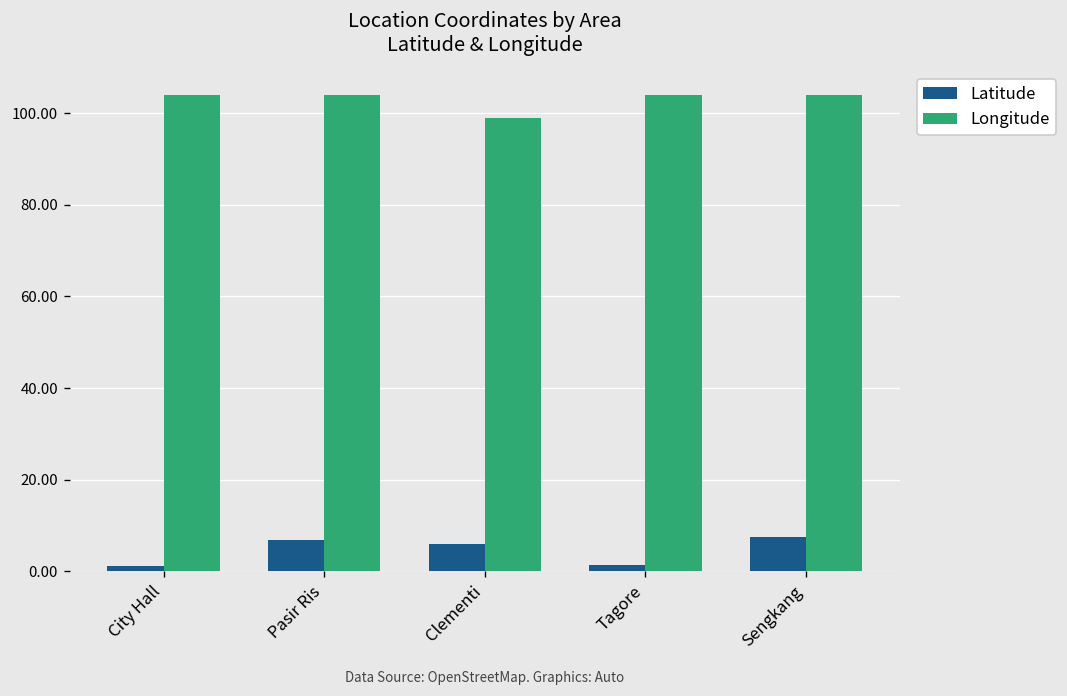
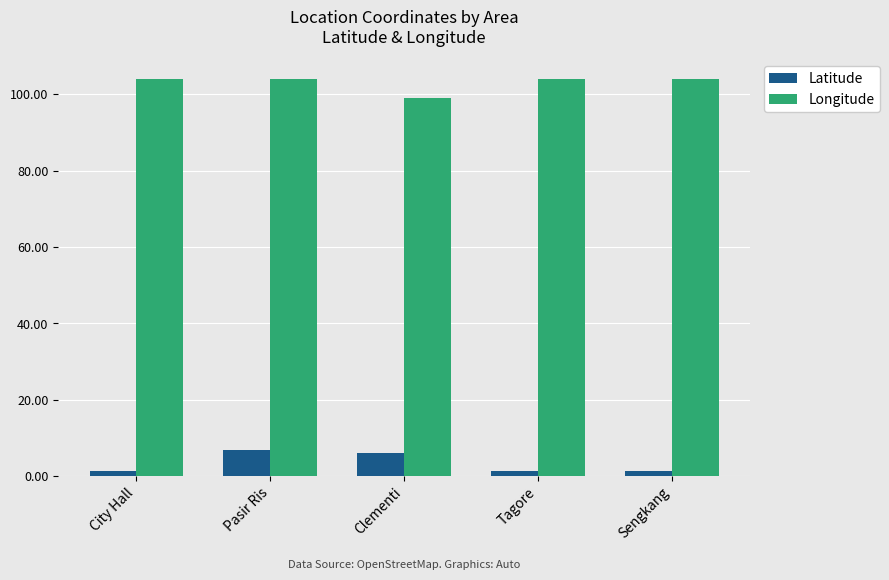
  {
    "Latitude": {
      "City Hall": 1,
      "Pasir Ris": 7,
      "Clementi": 6,
      "Tagore": 1,
-     "Sengkang": 8
+     "Sengkang": 1
    },
    "Longitude": {
      "City Hall": 104,
      "Pasir Ris": 104,
      "Clementi": 99,
      "Tagore": 104,
      "Sengkang": 104
    }
  }
